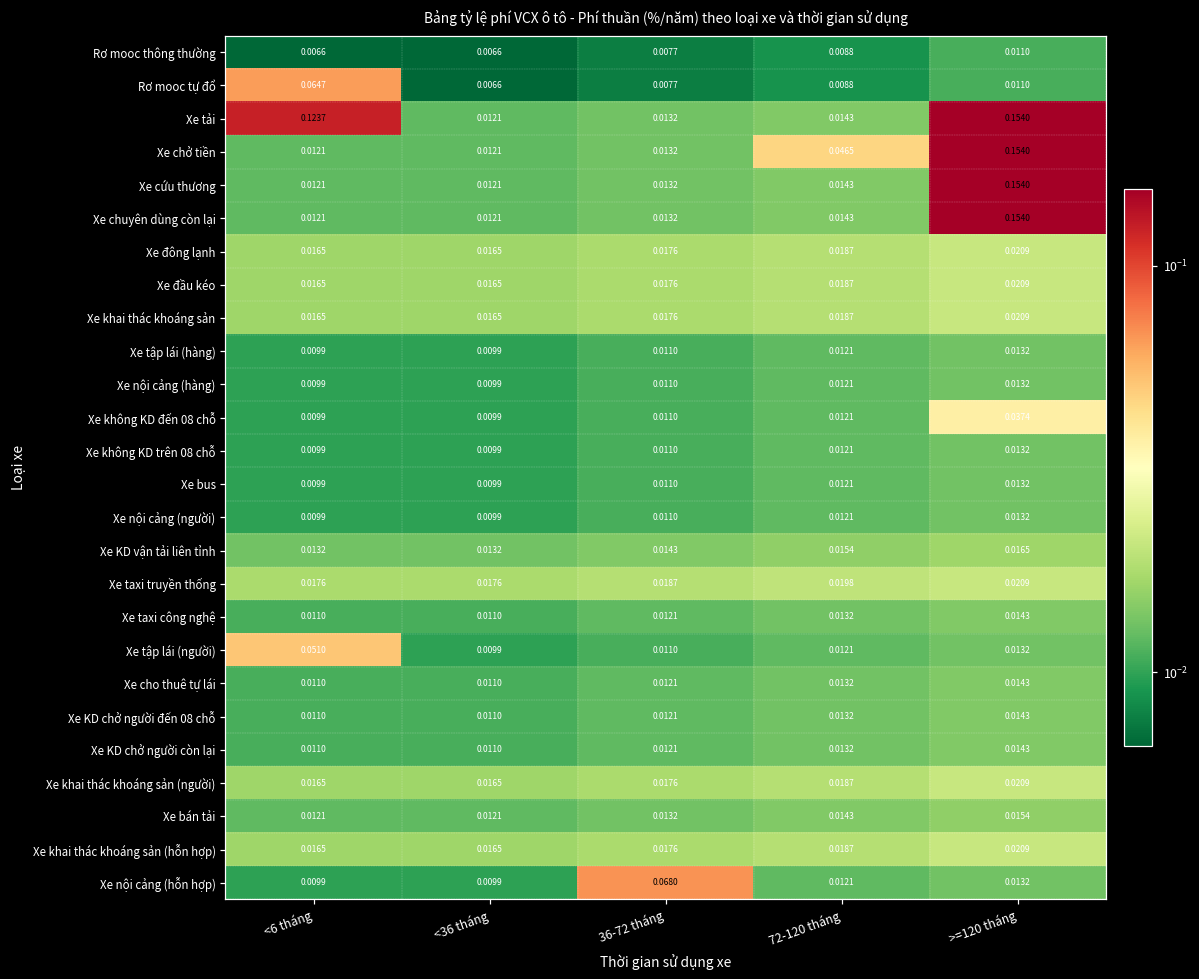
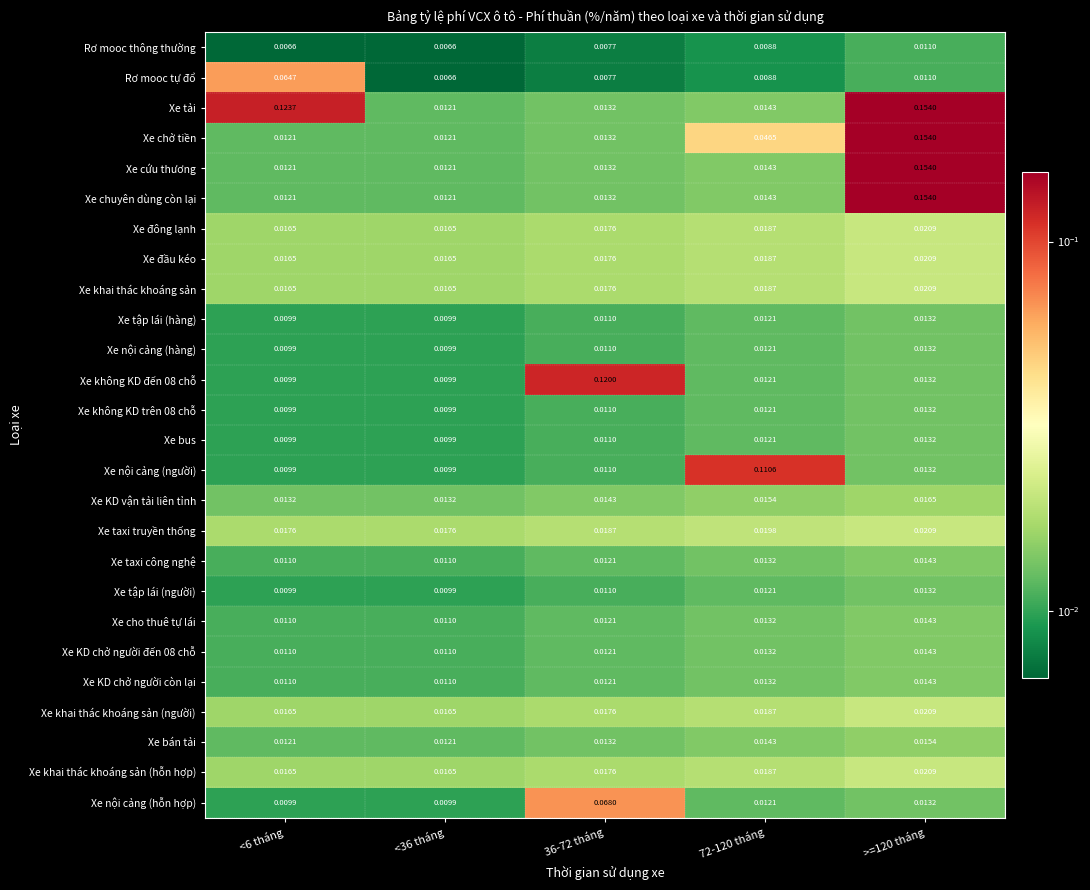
  {
    "Rơ mooc thông thường": {
      "<6 tháng": 0.0066,
      "<36 tháng": 0.0066,
      "36-72 tháng": 0.0077,
      "72-120 tháng": 0.0088,
      ">=120 tháng": 0.0110
    },
    "Rơ mooc tự đổ": {
      "<6 tháng": 0.0647,
      "<36 tháng": 0.0066,
      "36-72 tháng": 0.0077,
      "72-120 tháng": 0.0088,
      ">=120 tháng": 0.0110
    },
    "Xe tải": {
      "<6 tháng": 0.1237,
      "<36 tháng": 0.0121,
      "36-72 tháng": 0.0132,
      "72-120 tháng": 0.0143,
      ">=120 tháng": 0.1540
    },
    "Xe chở tiền": {
      "<6 tháng": 0.0121,
      "<36 tháng": 0.0121,
      "36-72 tháng": 0.0132,
      "72-120 tháng": 0.0465,
      ">=120 tháng": 0.1540
    },
    "Xe cứu thương": {
      "<6 tháng": 0.0121,
      "<36 tháng": 0.0121,
      "36-72 tháng": 0.0132,
      "72-120 tháng": 0.0143,
      ">=120 tháng": 0.1540
    },
    "Xe chuyên dùng còn lại": {
      "<6 tháng": 0.0121,
      "<36 tháng": 0.0121,
      "36-72 tháng": 0.0132,
      "72-120 tháng": 0.0143,
      ">=120 tháng": 0.1540
    },
    "Xe đông lạnh": {
      "<6 tháng": 0.0165,
      "<36 tháng": 0.0165,
      "36-72 tháng": 0.0176,
      "72-120 tháng": 0.0187,
      ">=120 tháng": 0.0209
    },
    "Xe đầu kéo": {
      "<6 tháng": 0.0165,
      "<36 tháng": 0.0165,
      "36-72 tháng": 0.0176,
      "72-120 tháng": 0.0187,
      ">=120 tháng": 0.0209
    },
    "Xe khai thác khoáng sản": {
      "<6 tháng": 0.0165,
      "<36 tháng": 0.0165,
      "36-72 tháng": 0.0176,
      "72-120 tháng": 0.0187,
      ">=120 tháng": 0.0209
    },
    "Xe tập lái (hàng)": {
      "<6 tháng": 0.0099,
      "<36 tháng": 0.0099,
      "36-72 tháng": 0.0110,
      "72-120 tháng": 0.0121,
      ">=120 tháng": 0.0132
    },
    "Xe nội cảng (hàng)": {
      "<6 tháng": 0.0099,
      "<36 tháng": 0.0099,
      "36-72 tháng": 0.0110,
      "72-120 tháng": 0.0121,
      ">=120 tháng": 0.0132
    },
    "Xe không KD đến 08 chỗ": {
      "<6 tháng": 0.0099,
      "<36 tháng": 0.0099,
-     "36-72 tháng": 0.0110,
+     "36-72 tháng": 0.1200,
      "72-120 tháng": 0.0121,
-     ">=120 tháng": 0.0374
+     ">=120 tháng": 0.0132
    },
    "Xe không KD trên 08 chỗ": {
      "<6 tháng": 0.0099,
      "<36 tháng": 0.0099,
      "36-72 tháng": 0.0110,
      "72-120 tháng": 0.0121,
      ">=120 tháng": 0.0132
    },
    "Xe bus": {
      "<6 tháng": 0.0099,
      "<36 tháng": 0.0099,
      "36-72 tháng": 0.0110,
      "72-120 tháng": 0.0121,
      ">=120 tháng": 0.0132
    },
    "Xe nội cảng (người)": {
      "<6 tháng": 0.0099,
      "<36 tháng": 0.0099,
      "36-72 tháng": 0.0110,
-     "72-120 tháng": 0.0121,
+     "72-120 tháng": 0.1106,
      ">=120 tháng": 0.0132
    },
    "Xe KD vận tải liên tỉnh": {
      "<6 tháng": 0.0132,
      "<36 tháng": 0.0132,
      "36-72 tháng": 0.0143,
      "72-120 tháng": 0.0154,
      ">=120 tháng": 0.0165
    },
    "Xe taxi truyền thống": {
      "<6 tháng": 0.0176,
      "<36 tháng": 0.0176,
      "36-72 tháng": 0.0187,
      "72-120 tháng": 0.0198,
      ">=120 tháng": 0.0209
    },
    "Xe taxi công nghệ": {
      "<6 tháng": 0.0110,
      "<36 tháng": 0.0110,
      "36-72 tháng": 0.0121,
      "72-120 tháng": 0.0132,
      ">=120 tháng": 0.0143
    },
    "Xe tập lái (người)": {
-     "<6 tháng": 0.0510,
+     "<6 tháng": 0.0099,
      "<36 tháng": 0.0099,
      "36-72 tháng": 0.0110,
      "72-120 tháng": 0.0121,
      ">=120 tháng": 0.0132
    },
    "Xe cho thuê tự lái": {
      "<6 tháng": 0.0110,
      "<36 tháng": 0.0110,
      "36-72 tháng": 0.0121,
      "72-120 tháng": 0.0132,
      ">=120 tháng": 0.0143
    },
    "Xe KD chở người đến 08 chỗ": {
      "<6 tháng": 0.0110,
      "<36 tháng": 0.0110,
      "36-72 tháng": 0.0121,
      "72-120 tháng": 0.0132,
      ">=120 tháng": 0.0143
    },
    "Xe KD chở người còn lại": {
      "<6 tháng": 0.0110,
      "<36 tháng": 0.0110,
      "36-72 tháng": 0.0121,
      "72-120 tháng": 0.0132,
      ">=120 tháng": 0.0143
    },
    "Xe khai thác khoáng sản (người)": {
      "<6 tháng": 0.0165,
      "<36 tháng": 0.0165,
      "36-72 tháng": 0.0176,
      "72-120 tháng": 0.0187,
      ">=120 tháng": 0.0209
    },
    "Xe bán tải": {
      "<6 tháng": 0.0121,
      "<36 tháng": 0.0121,
      "36-72 tháng": 0.0132,
      "72-120 tháng": 0.0143,
      ">=120 tháng": 0.0154
    },
    "Xe khai thác khoáng sản (hỗn hợp)": {
      "<6 tháng": 0.0165,
      "<36 tháng": 0.0165,
      "36-72 tháng": 0.0176,
      "72-120 tháng": 0.0187,
      ">=120 tháng": 0.0209
    },
    "Xe nội cảng (hỗn hợp)": {
      "<6 tháng": 0.0099,
      "<36 tháng": 0.0099,
      "36-72 tháng": 0.0680,
      "72-120 tháng": 0.0121,
      ">=120 tháng": 0.0132
    }
  }
